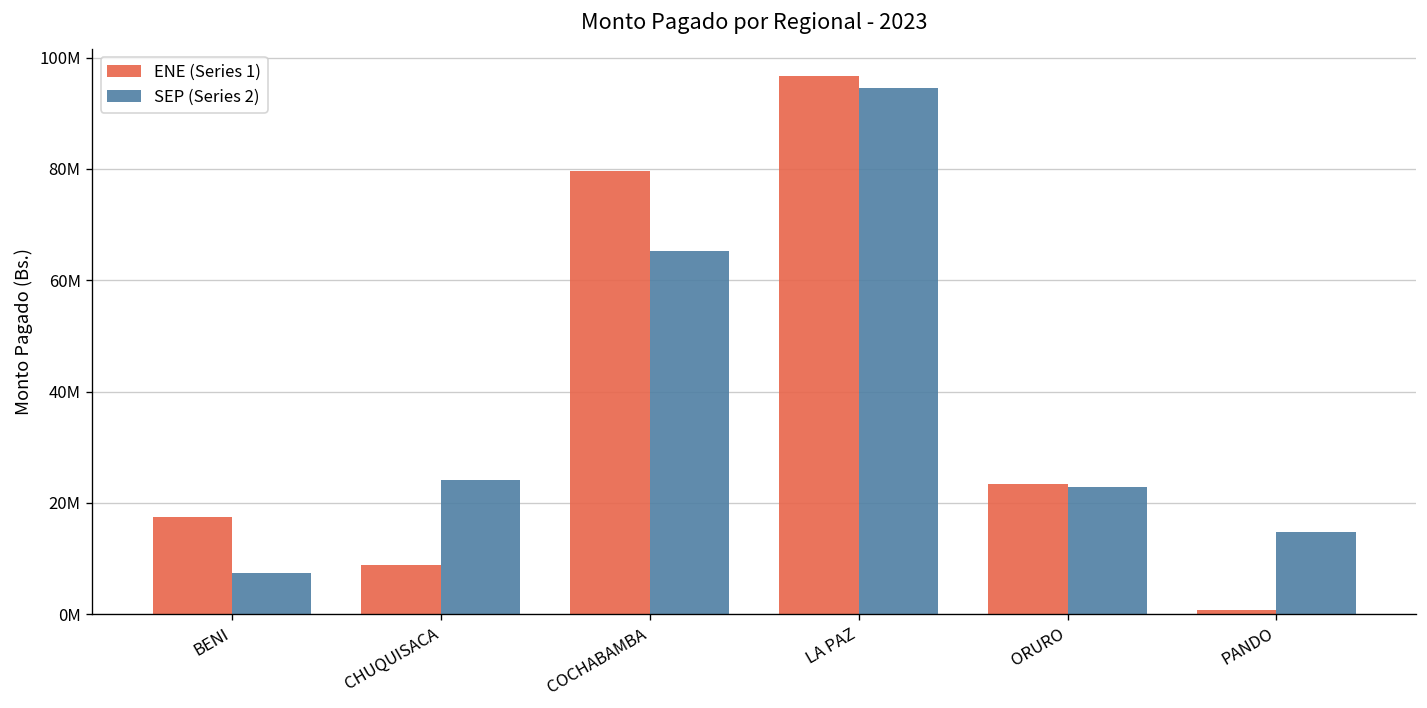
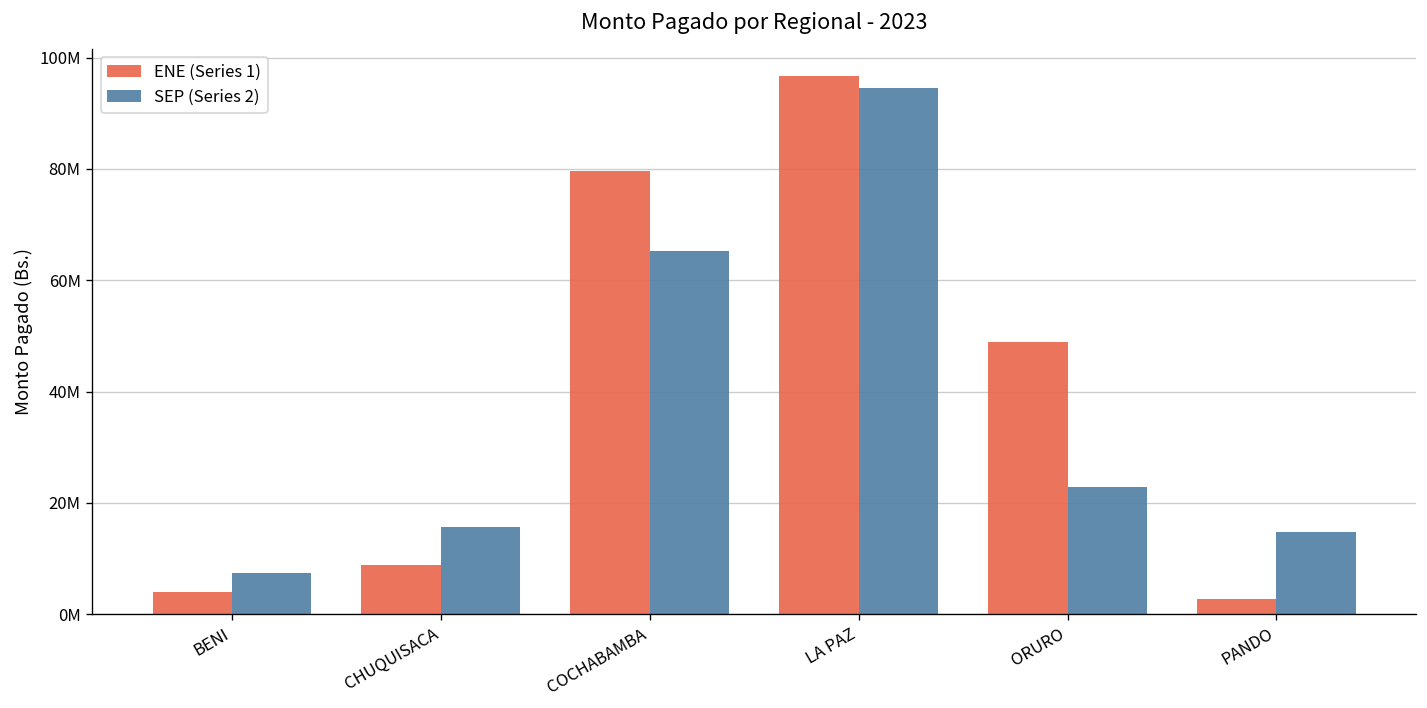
  {
    "ENE (Series 1)": {
-     "BENI": 17000000,
+     "BENI": 4000000,
      "CHUQUISACA": 9000000,
      "COCHABAMBA": 80000000,
      "LA PAZ": 97000000,
-     "ORURO": 23000000,
-     "PANDO": 1000000
+     "ORURO": 49000000,
+     "PANDO": 3000000
    },
    "SEP (Series 2)": {
      "BENI": 7000000,
-     "CHUQUISACA": 24000000,
+     "CHUQUISACA": 16000000,
      "COCHABAMBA": 65000000,
      "LA PAZ": 95000000,
      "ORURO": 23000000,
      "PANDO": 15000000
    }
  }
